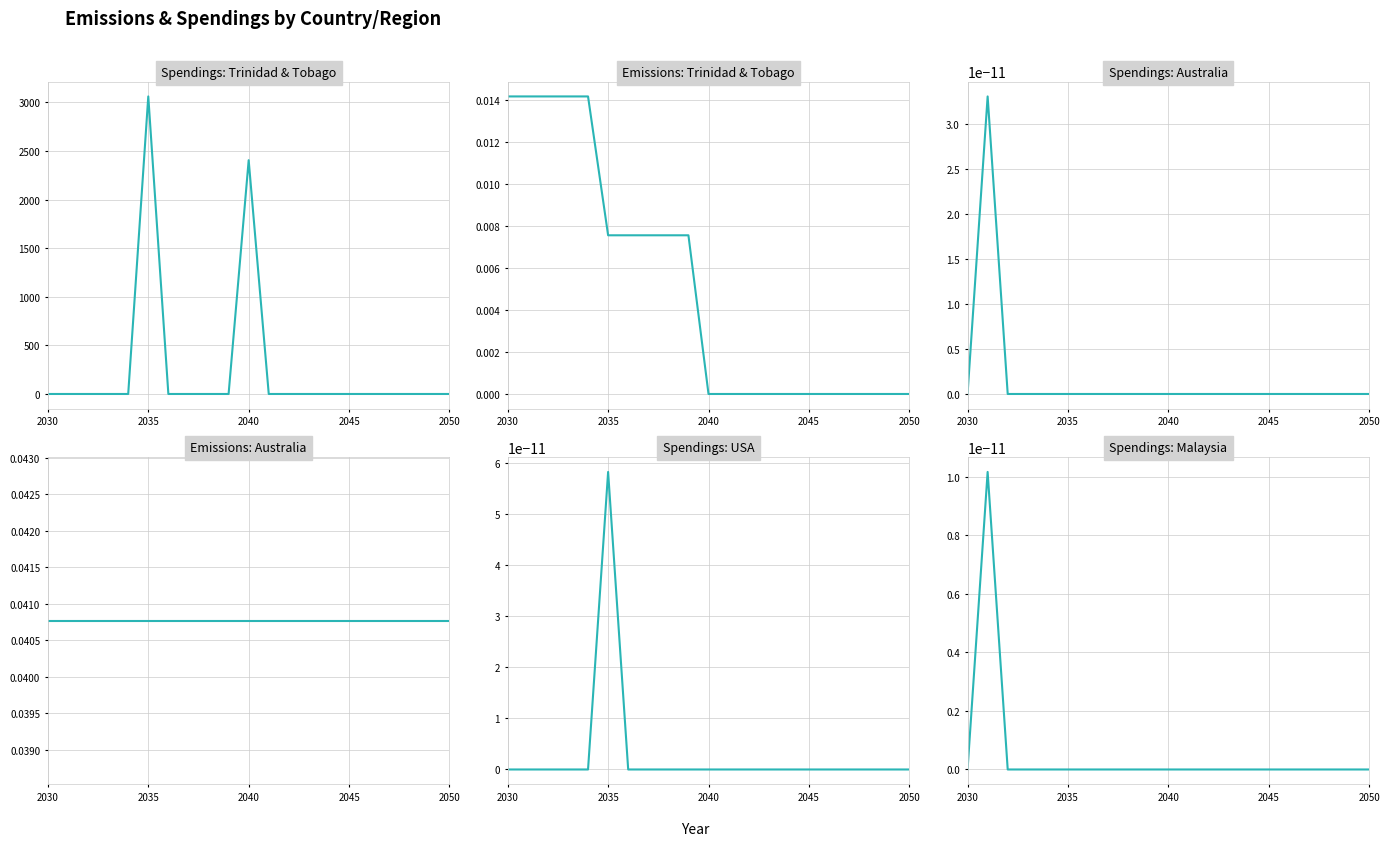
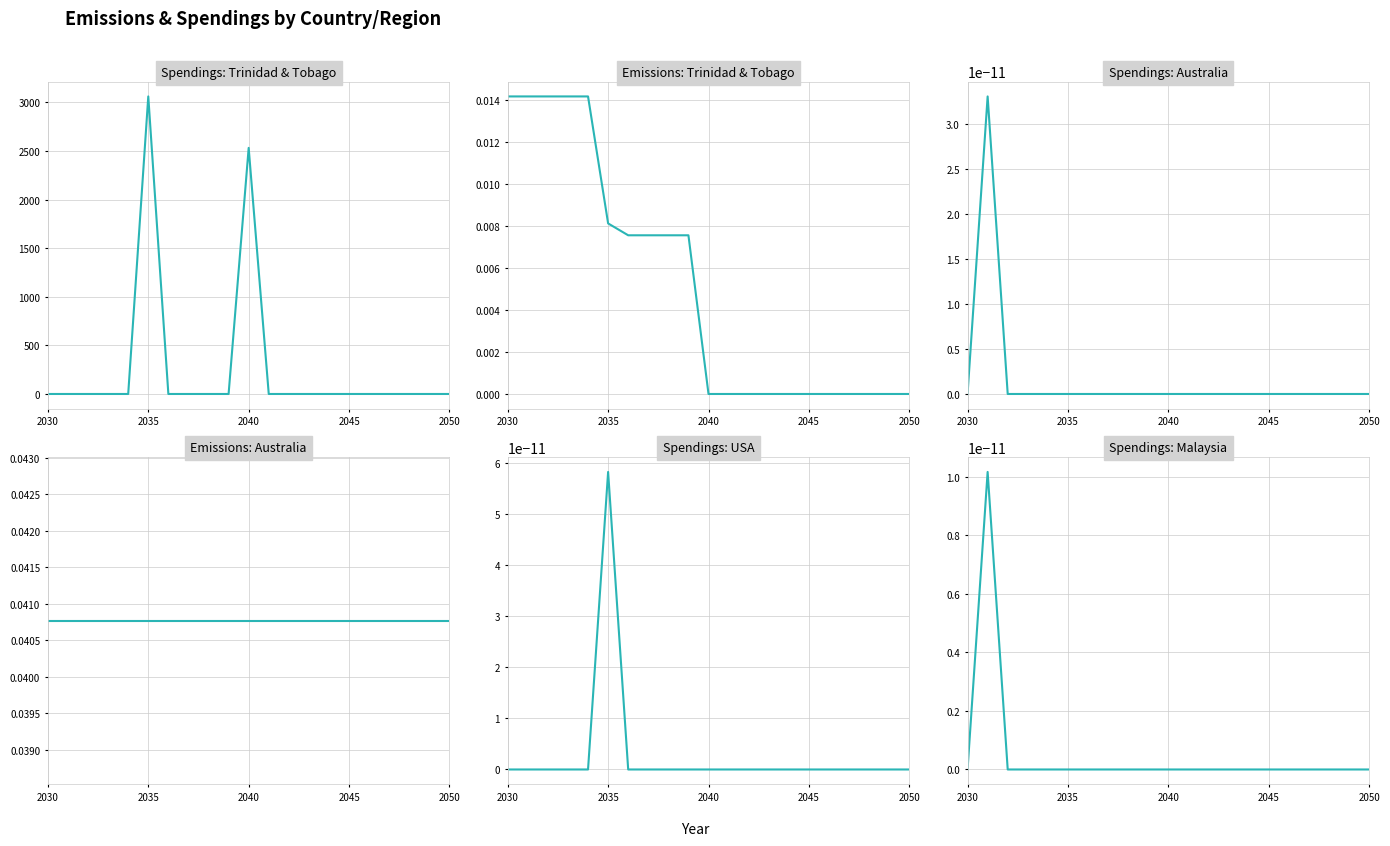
  {
    "Spendings: Trinidad & Tobago": {
      "2030": 0,
      "2035": 3100,
-     "2040": 2400,
+     "2040": 2500,
      "2045": 0,
      "2050": 0
    },
    "Emissions: Trinidad & Tobago": {
      "2030": 0.0142,
-     "2035": 0.0076,
+     "2035": 0.0081,
      "2040": 0.0000,
      "2045": 0.0000,
      "2050": 0.0000
    },
    "Spendings: Australia": {
      "2030": 0.000000000000,
      "2035": 0.000000000000,
      "2040": 0.000000000000,
      "2045": 0.000000000000,
      "2050": 0.000000000000
    },
    "Emissions: Australia": {
      "2030": 0.0408,
      "2035": 0.0408,
      "2040": 0.0408,
      "2045": 0.0408,
      "2050": 0.0408
    },
    "Spendings: USA": {
      "2030": 0.000000000000,
      "2035": 0.000000000058,
      "2040": 0.000000000000,
      "2045": 0.000000000000,
      "2050": 0.000000000000
    },
    "Spendings: Malaysia": {
      "2030": 0.000000000000,
      "2035": 0.000000000000,
      "2040": 0.000000000000,
      "2045": 0.000000000000,
      "2050": 0.000000000000
    }
  }
